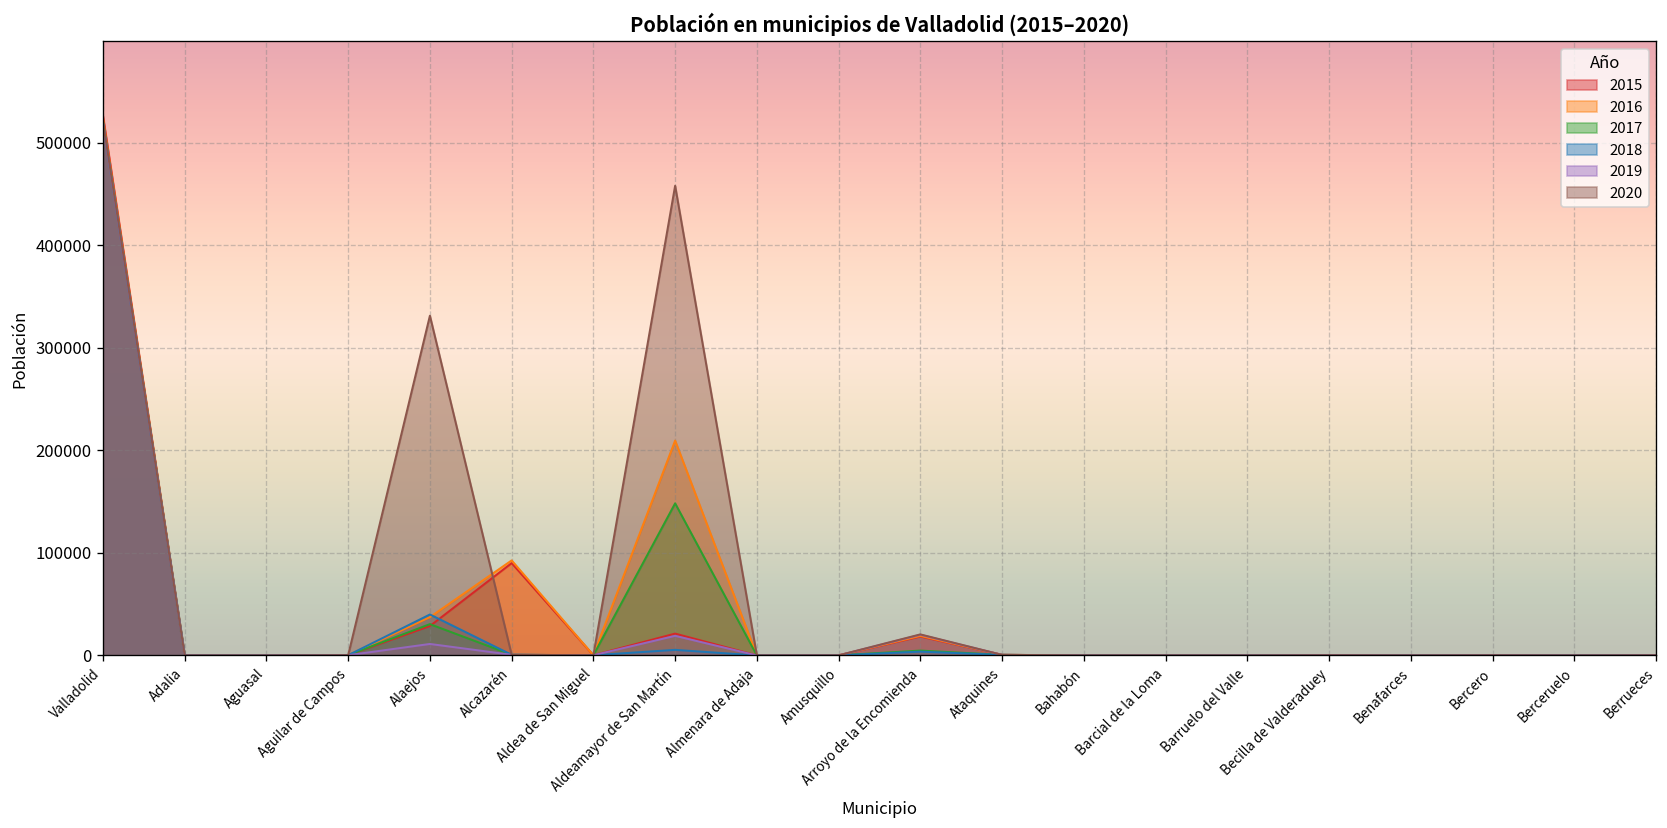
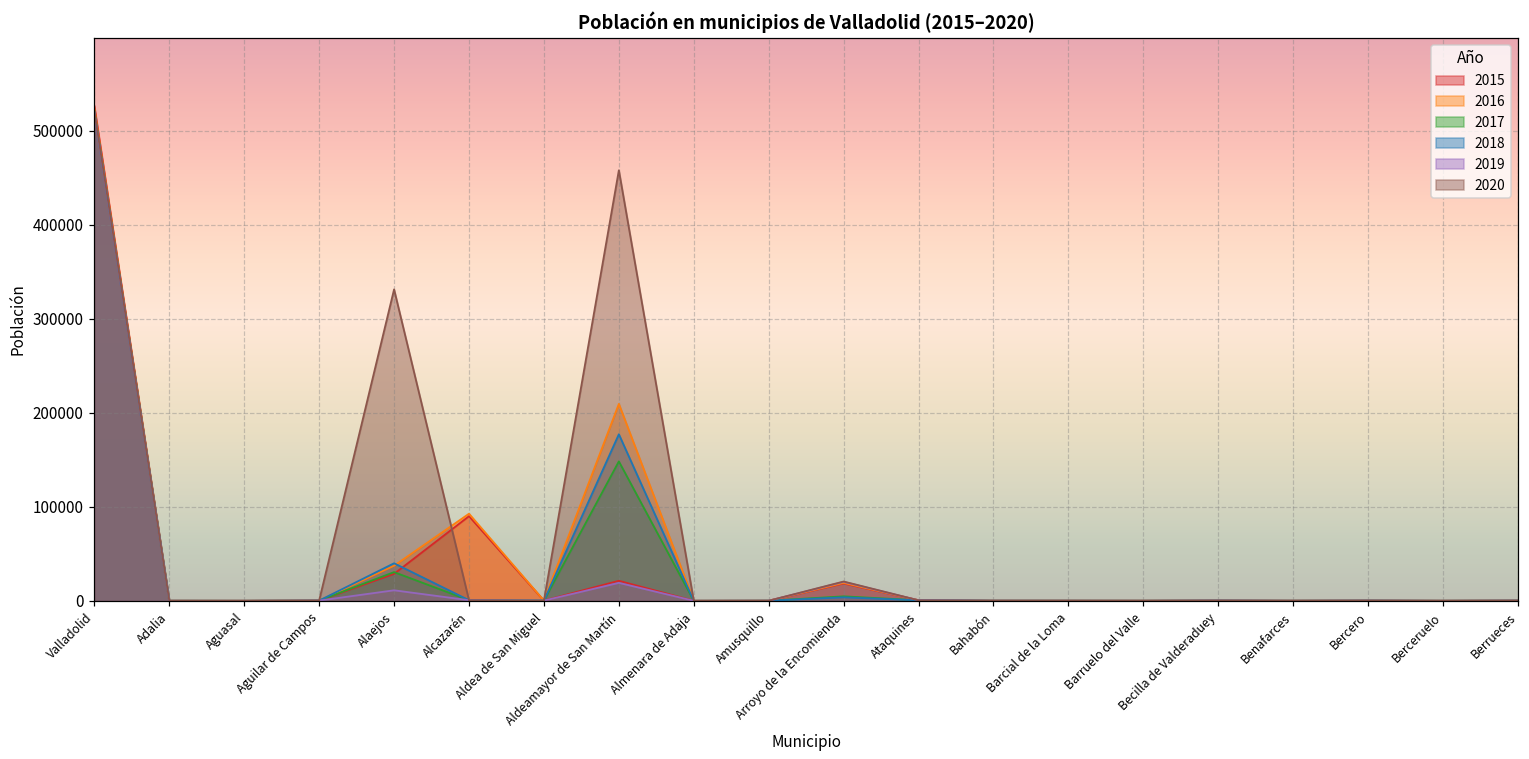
  {
    "2016": {
      "Aldeamayor de San Martín": 210000
    },
    "2017": {
      "Aldeamayor de San Martín": 150000
    },
    "2018": {
-     "Aldeamayor de San Martín": 10000
+     "Aldeamayor de San Martín": 180000
    },
    "2019": {
      "Alaejos": 10000
    },
    "2020": {
      "Alaejos": 330000,
      "Aldeamayor de San Martín": 460000
    }
  }
